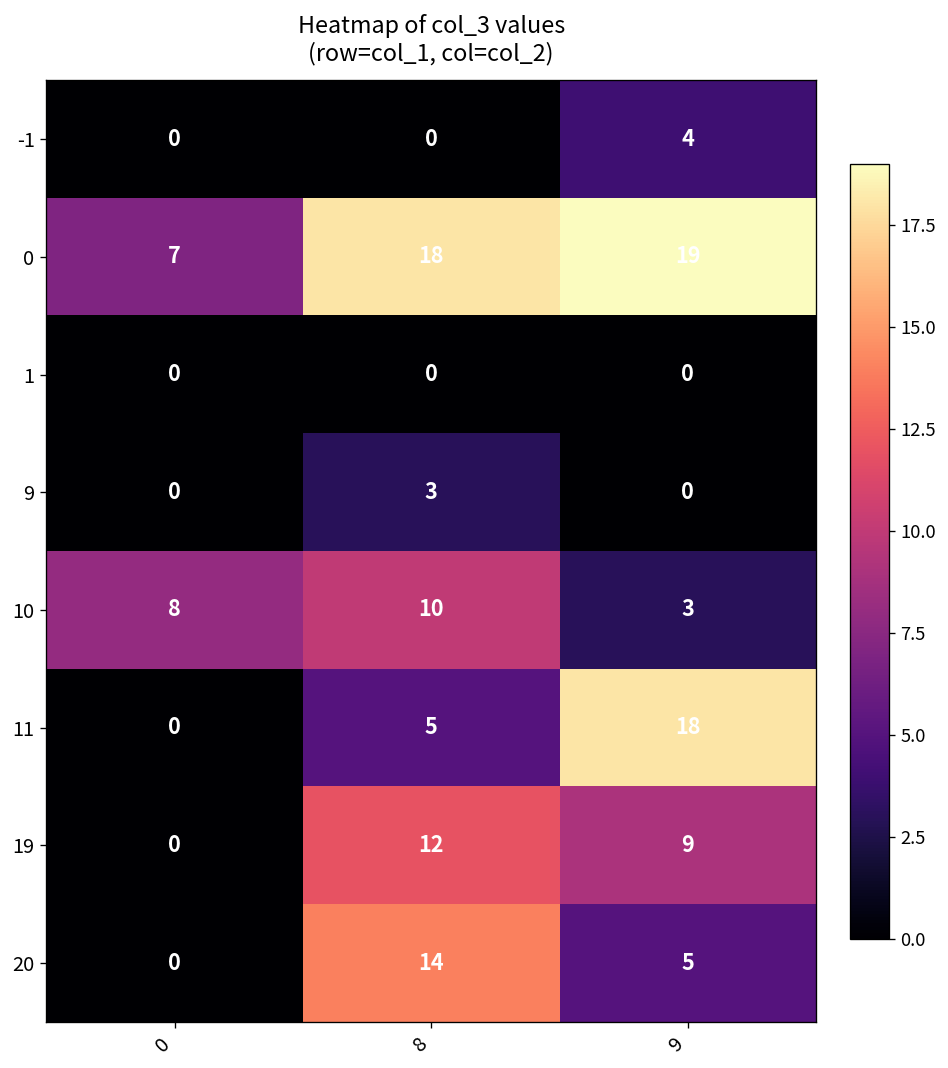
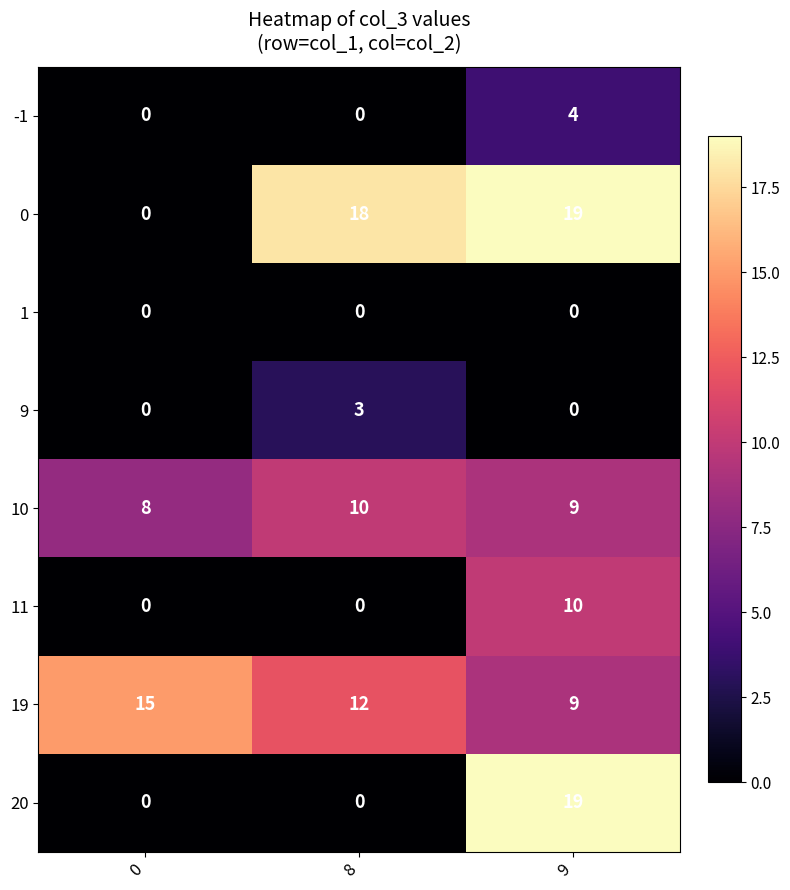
  {
    "-1": {
      "0": 0,
      "8": 0,
      "9": 4
    },
    "0": {
-     "0": 7,
+     "0": 0,
      "8": 18,
      "9": 19
    },
    "1": {
      "0": 0,
      "8": 0,
      "9": 0
    },
    "9": {
      "0": 0,
      "8": 3,
      "9": 0
    },
    "10": {
      "0": 8,
      "8": 10,
-     "9": 3
+     "9": 9
    },
    "11": {
      "0": 0,
-     "8": 5,
-     "9": 18
+     "8": 0,
+     "9": 10
    },
    "19": {
-     "0": 0,
+     "0": 15,
      "8": 12,
      "9": 9
    },
    "20": {
      "0": 0,
-     "8": 14,
-     "9": 5
+     "8": 0,
+     "9": 19
    }
  }
